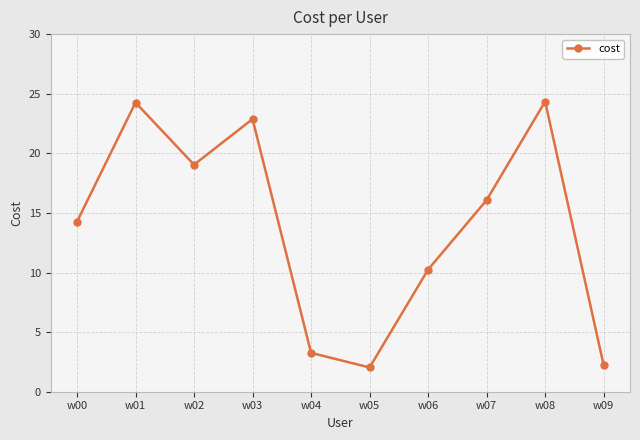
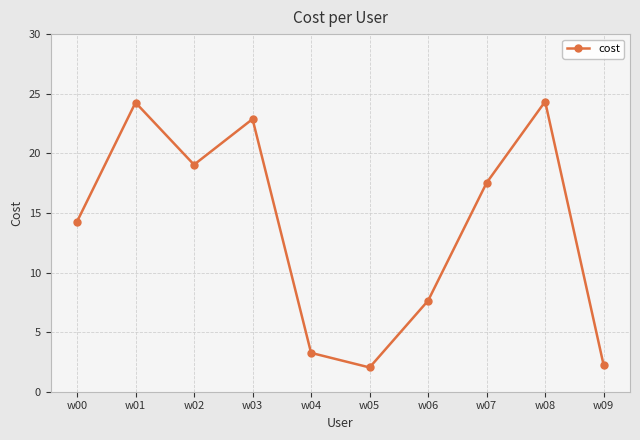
  {
    "w00": 14.3,
    "w01": 24.3,
    "w02": 19.0,
    "w03": 22.9,
    "w04": 3.3,
    "w05": 2.0,
-   "w06": 10.2,
-   "w07": 16.1,
+   "w06": 7.6,
+   "w07": 17.5,
    "w08": 24.3,
    "w09": 2.2
  }
